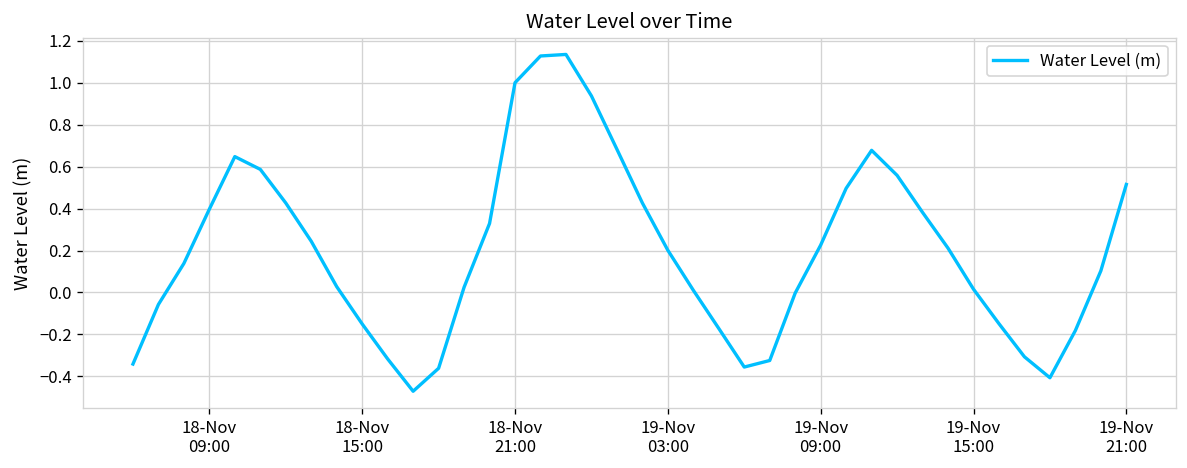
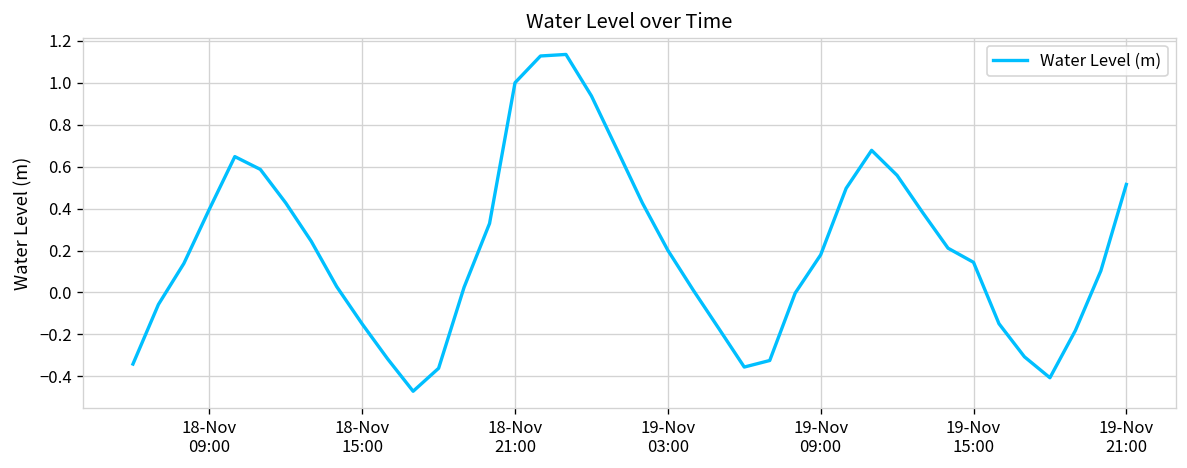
  {
    "18-Nov 09:00": 0.40,
    "18-Nov 15:00": -0.15,
    "18-Nov 21:00": 1.00,
    "19-Nov 03:00": 0.20,
-   "19-Nov 09:00": 0.23,
-   "19-Nov 15:00": 0.02,
+   "19-Nov 09:00": 0.18,
+   "19-Nov 15:00": 0.14,
    "19-Nov 21:00": 0.52
  }
